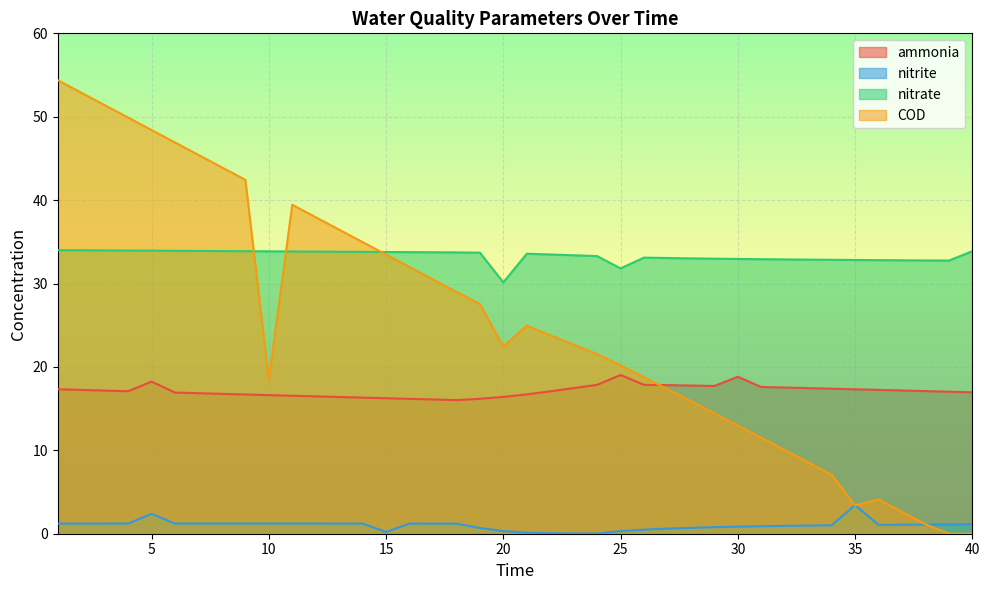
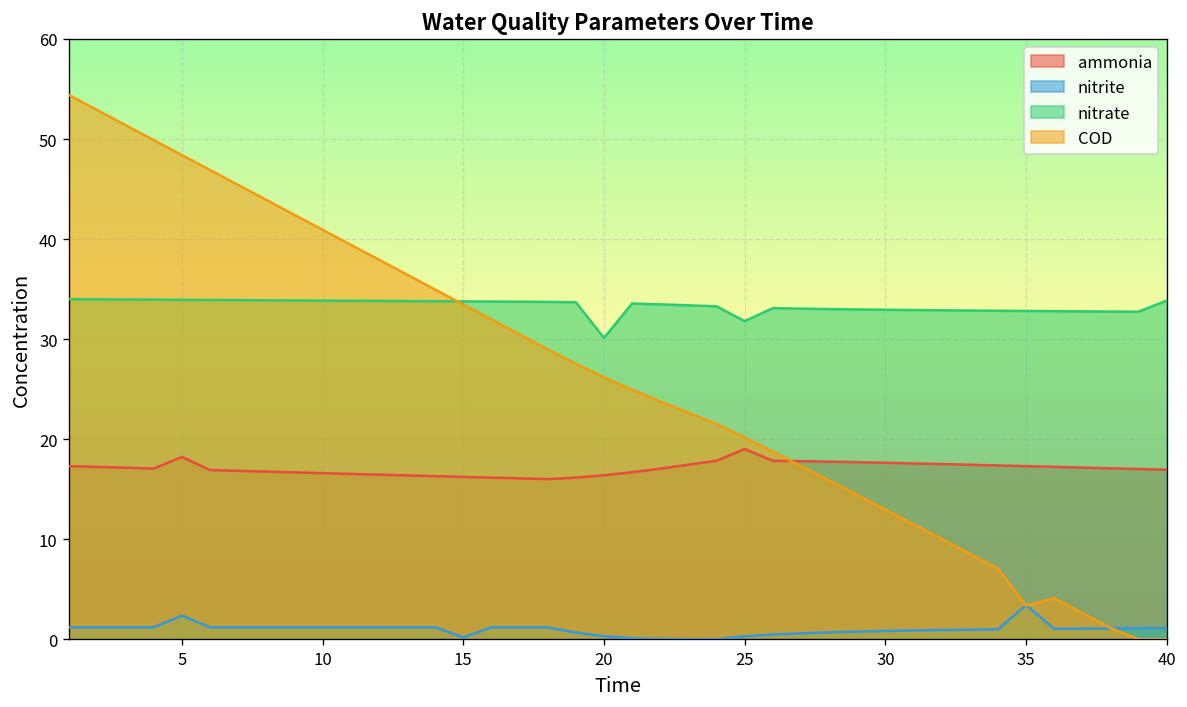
  {
    "ammonia": {
      "5": 18,
      "10": 17,
      "15": 16,
      "20": 16,
      "25": 19,
-     "30": 19,
+     "30": 18,
      "35": 17,
      "40": 17
    },
    "nitrite": {
      "5": 2,
      "10": 1,
      "15": 0,
      "20": 0,
      "25": 0,
      "30": 1,
      "40": 1
    },
    "nitrate": {
      "5": 34,
      "10": 34,
      "15": 34,
      "20": 30,
      "25": 32,
      "30": 33,
      "35": 33,
      "40": 34
    },
    "COD": {
      "5": 48,
-     "10": 18,
+     "10": 41,
      "15": 33,
-     "20": 22,
+     "20": 26,
      "25": 20,
      "30": 13,
      "40": 0
    }
  }
